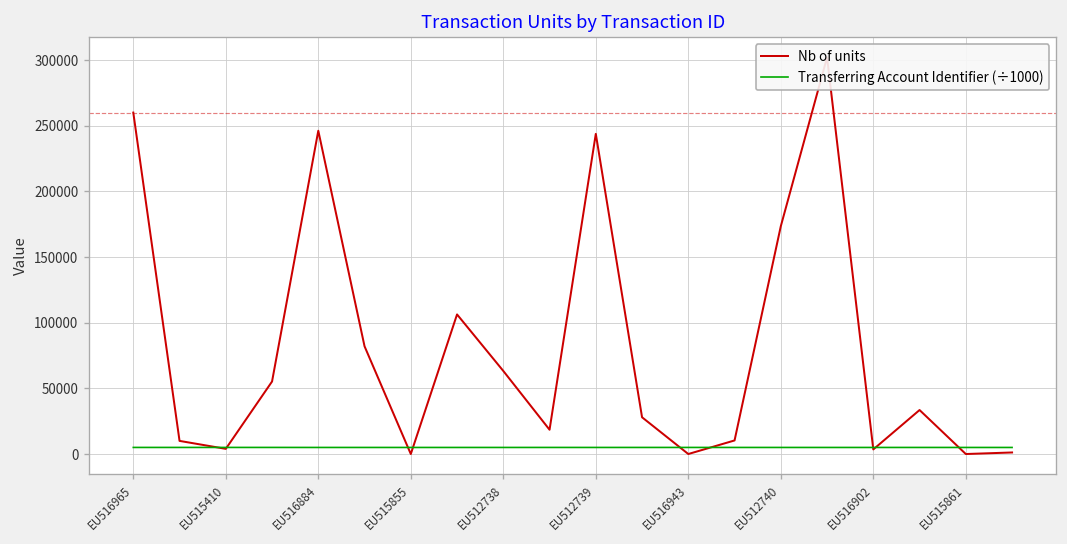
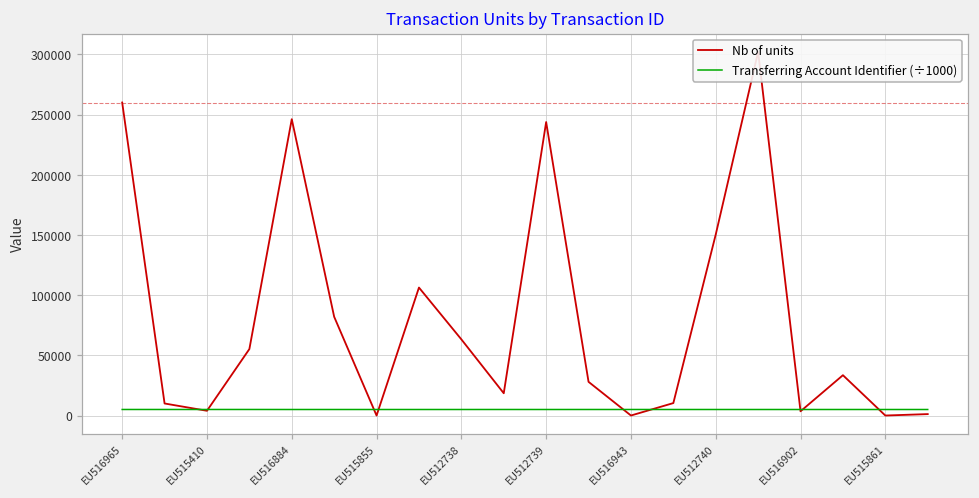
  {
    "Nb of units": {
      "EU516965": 260000,
      "EU516884": 246000,
      "EU515855": 0,
      "EU512738": 63000,
      "EU512739": 244000,
      "EU516943": 0,
-     "EU512740": 173000,
+     "EU512740": 150000,
      "EU515861": 0
    },
    "Transferring Account Identifier (÷1000)": {
      "EU516965": 5000,
      "EU516884": 5000,
      "EU515855": 5000,
      "EU512738": 5000,
      "EU512739": 5000,
      "EU516943": 5000,
      "EU512740": 5000,
      "EU515861": 5000
    }
  }
